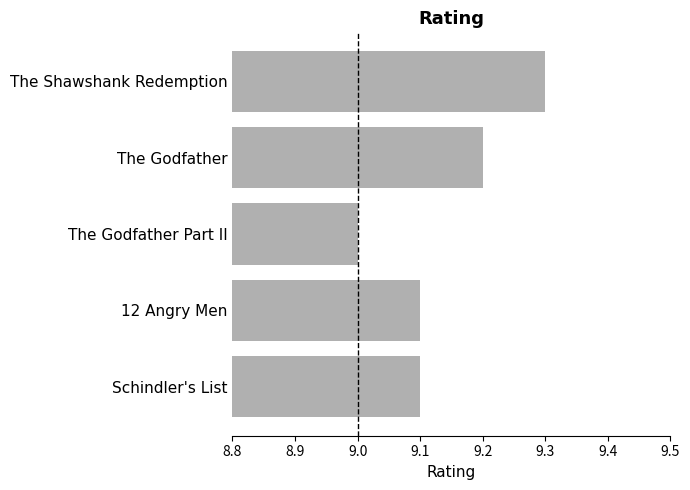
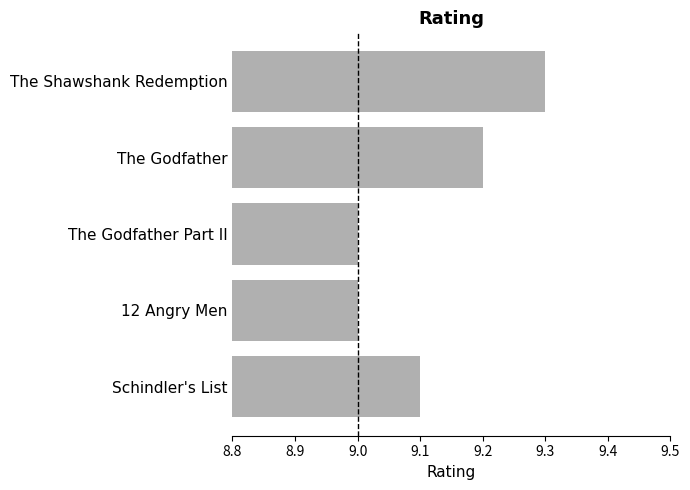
  {
    "The Shawshank Redemption": 9.3,
    "The Godfather": 9.2,
    "The Godfather Part II": 9.0,
-   "12 Angry Men": 9.1,
+   "12 Angry Men": 9.0,
    "Schindler's List": 9.1
  }
